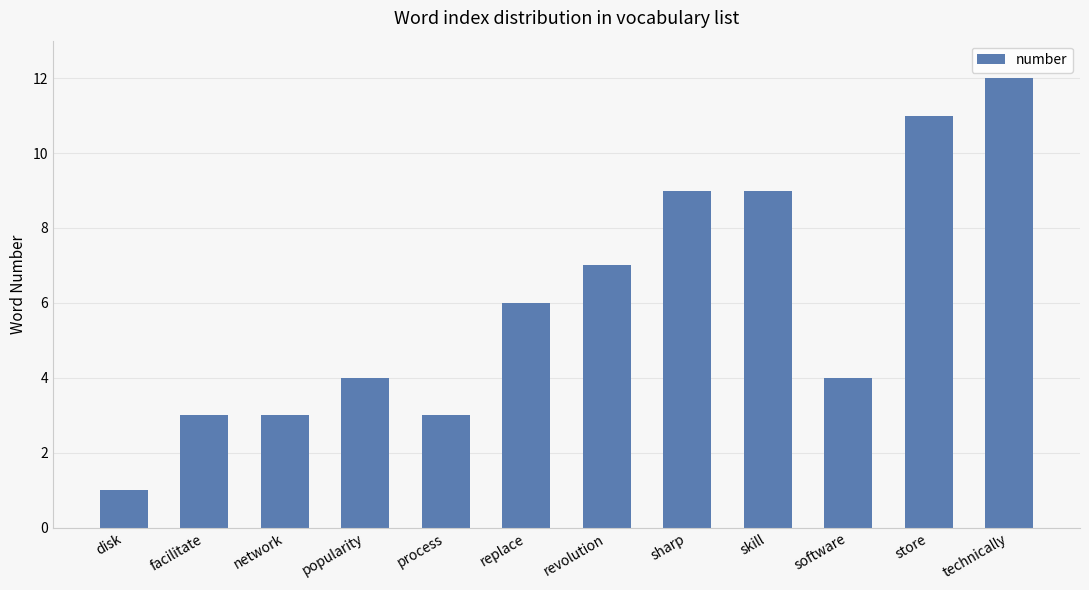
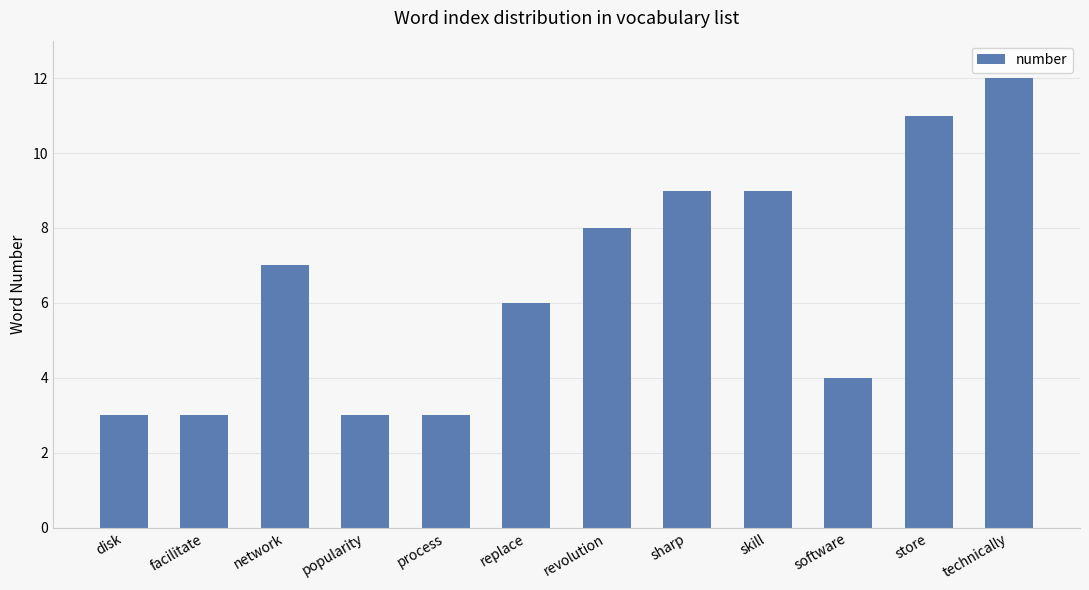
  {
-   "disk": 1,
+   "disk": 3,
    "facilitate": 3,
-   "network": 3,
-   "popularity": 4,
+   "network": 7,
+   "popularity": 3,
    "process": 3,
    "replace": 6,
-   "revolution": 7,
+   "revolution": 8,
    "sharp": 9,
    "skill": 9,
    "software": 4,
    "store": 11,
    "technically": 12
  }
